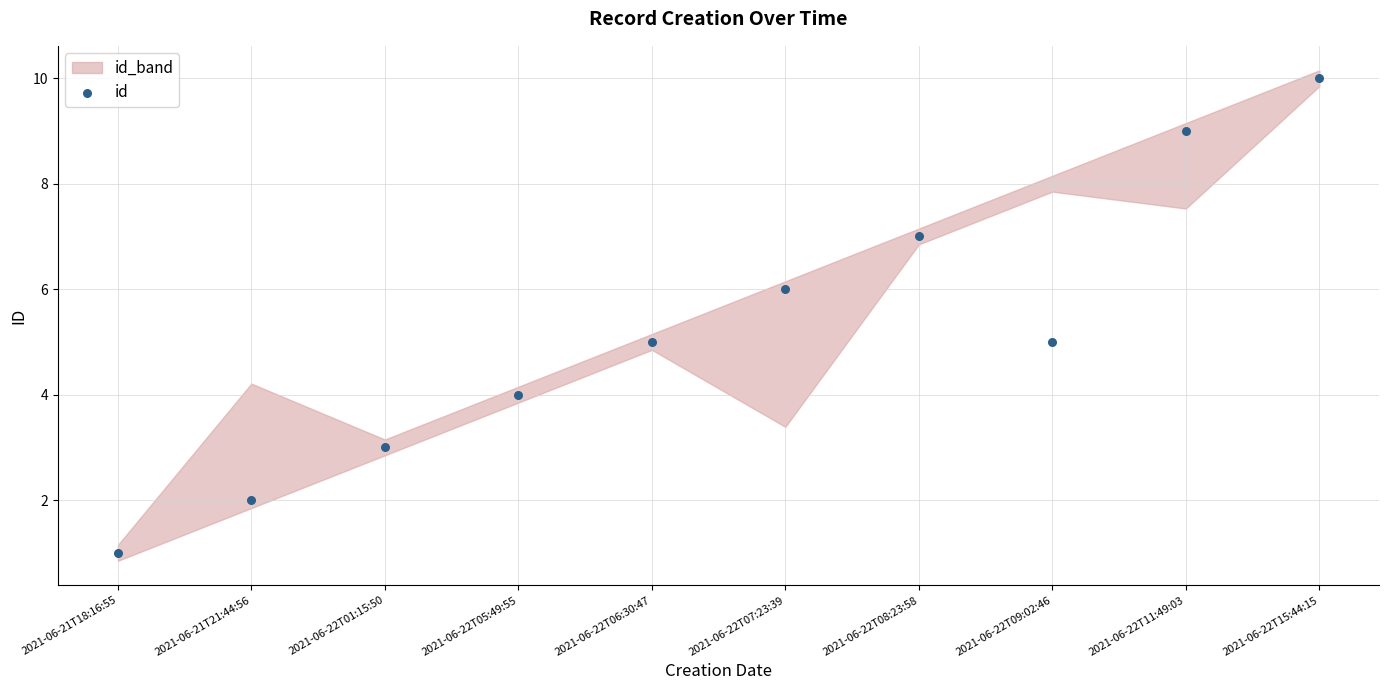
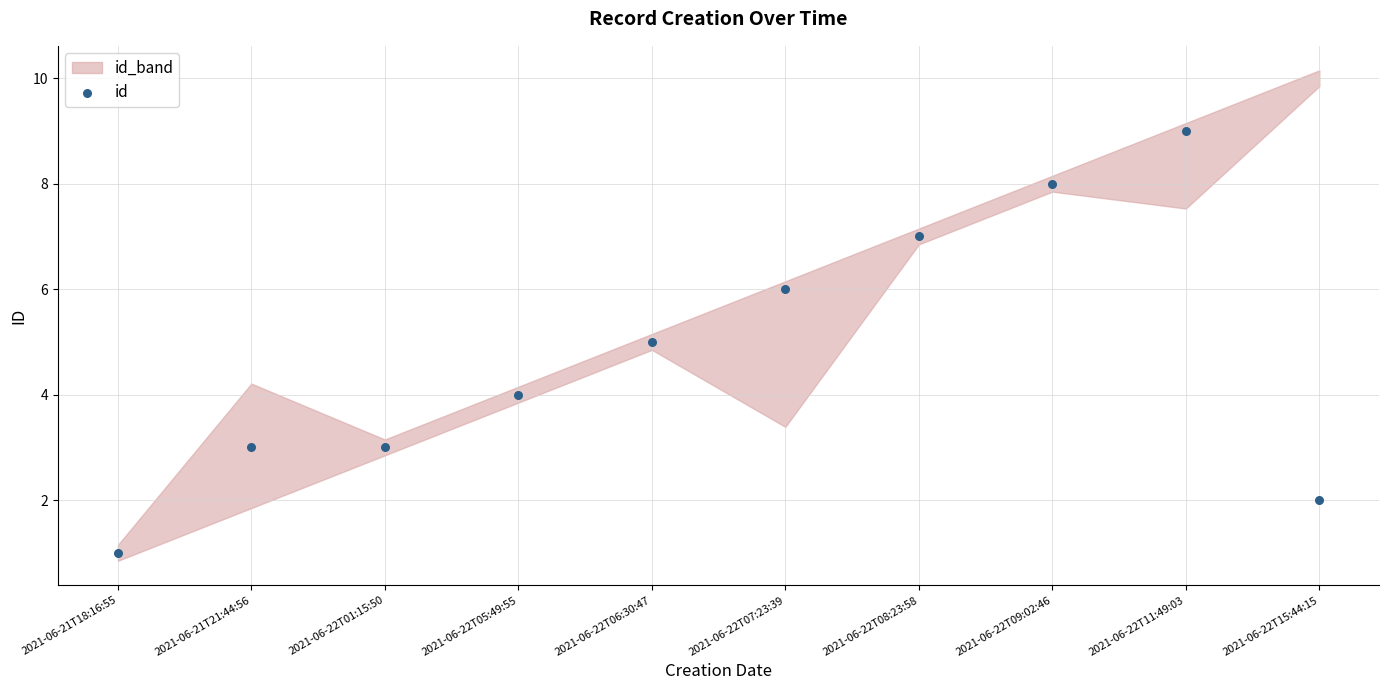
  {
    "id": {
-     "2021-06-21T21:44:56": 2,
-     "2021-06-22T09:02:46": 5,
-     "2021-06-22T15:44:15": 10
+     "2021-06-21T21:44:56": 3,
+     "2021-06-22T09:02:46": 8,
+     "2021-06-22T15:44:15": 2
    }
  }
